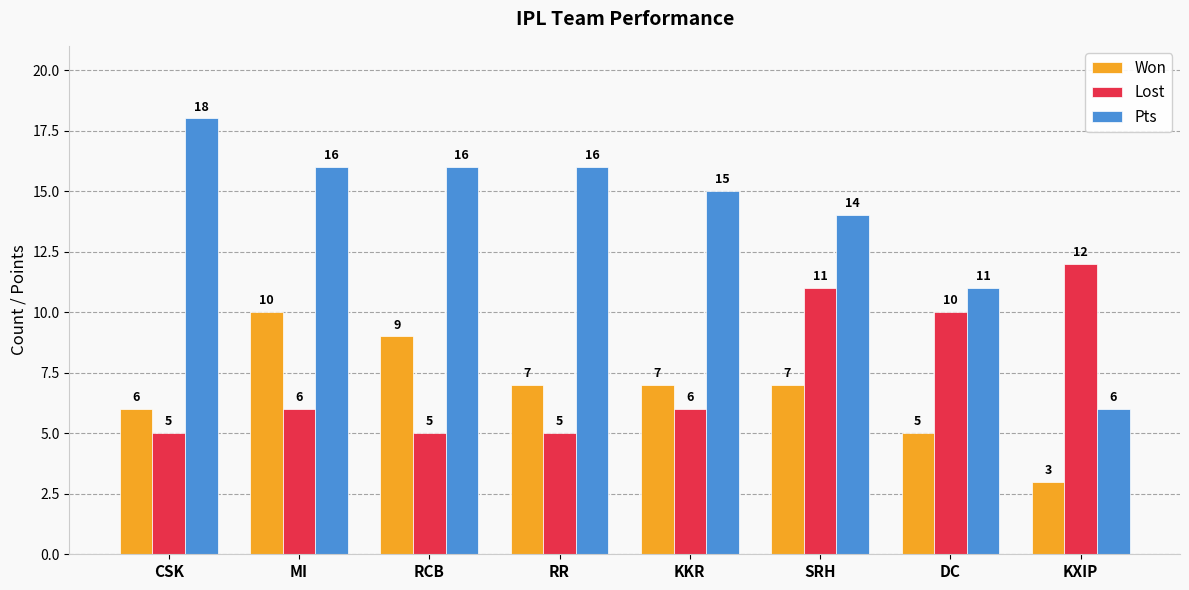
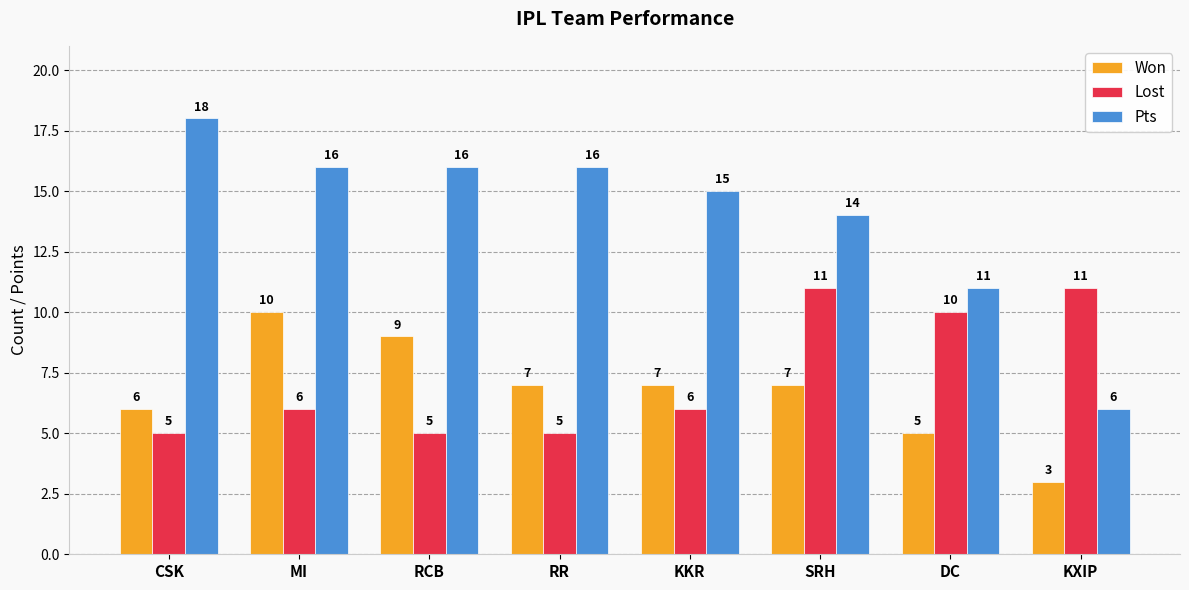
  {
    "Won": {
      "CSK": 6,
      "MI": 10,
      "RCB": 9,
      "RR": 7,
      "KKR": 7,
      "SRH": 7,
      "DC": 5,
      "KXIP": 3
    },
    "Lost": {
      "CSK": 5,
      "MI": 6,
      "RCB": 5,
      "RR": 5,
      "KKR": 6,
      "SRH": 11,
      "DC": 10,
-     "KXIP": 12
+     "KXIP": 11
    },
    "Pts": {
      "CSK": 18,
      "MI": 16,
      "RCB": 16,
      "RR": 16,
      "KKR": 15,
      "SRH": 14,
      "DC": 11,
      "KXIP": 6
    }
  }
